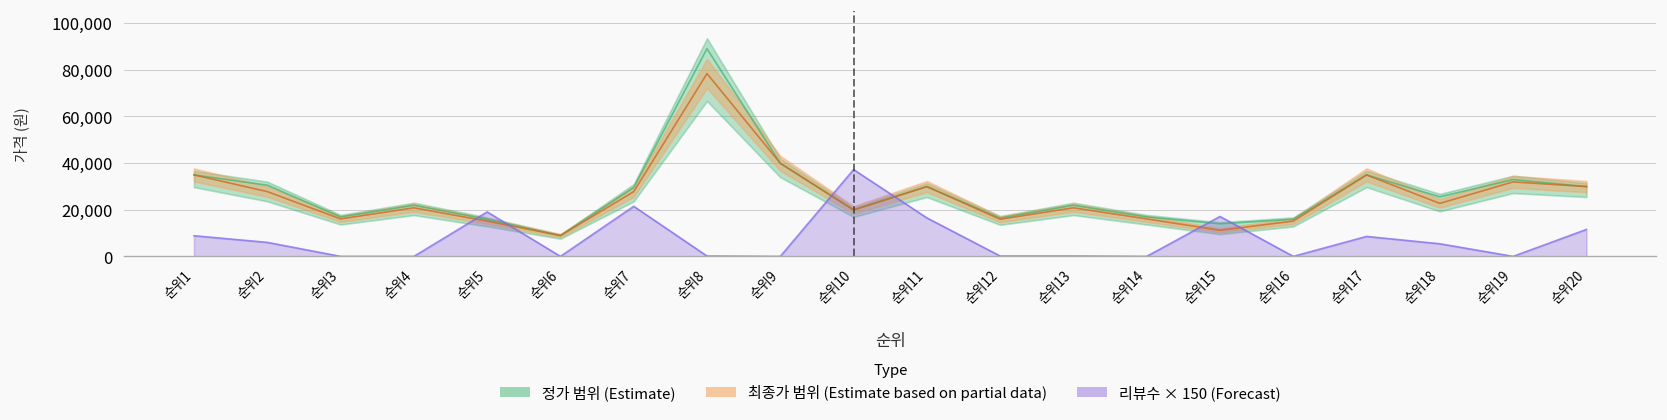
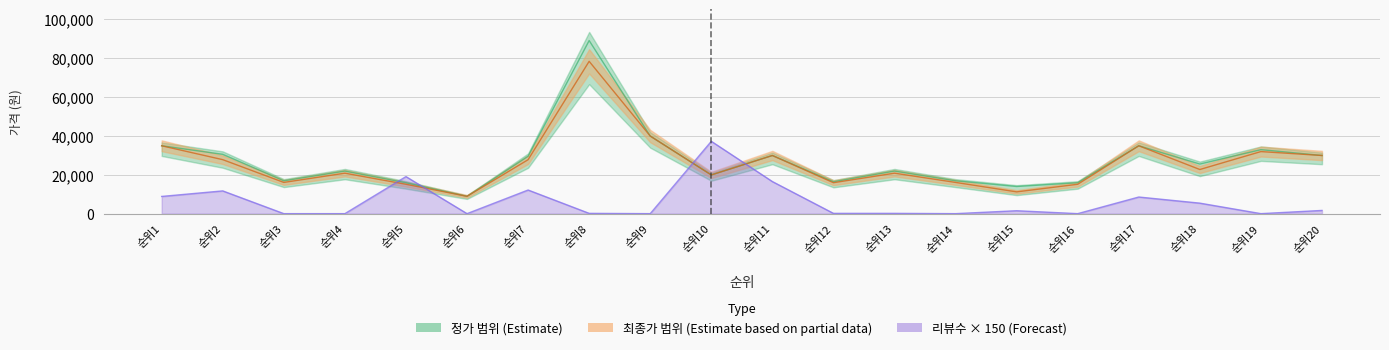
  {
    "리뷰수 × 150 (Forecast)": {
      "순위1": "9,000",
-     "순위2": "6,000",
+     "순위2": "12,000",
      "순위3": "0",
      "순위4": "0",
      "순위5": "19,000",
      "순위6": "0",
-     "순위7": "21,000",
+     "순위7": "12,000",
      "순위8": "0",
      "순위9": "0",
      "순위10": "37,000",
      "순위11": "17,000",
      "순위12": "0",
      "순위13": "0",
      "순위14": "0",
-     "순위15": "17,000",
+     "순위15": "2,000",
      "순위16": "0",
      "순위17": "9,000",
      "순위18": "5,000",
      "순위19": "0",
-     "순위20": "12,000"
+     "순위20": "2,000"
    }
  }
